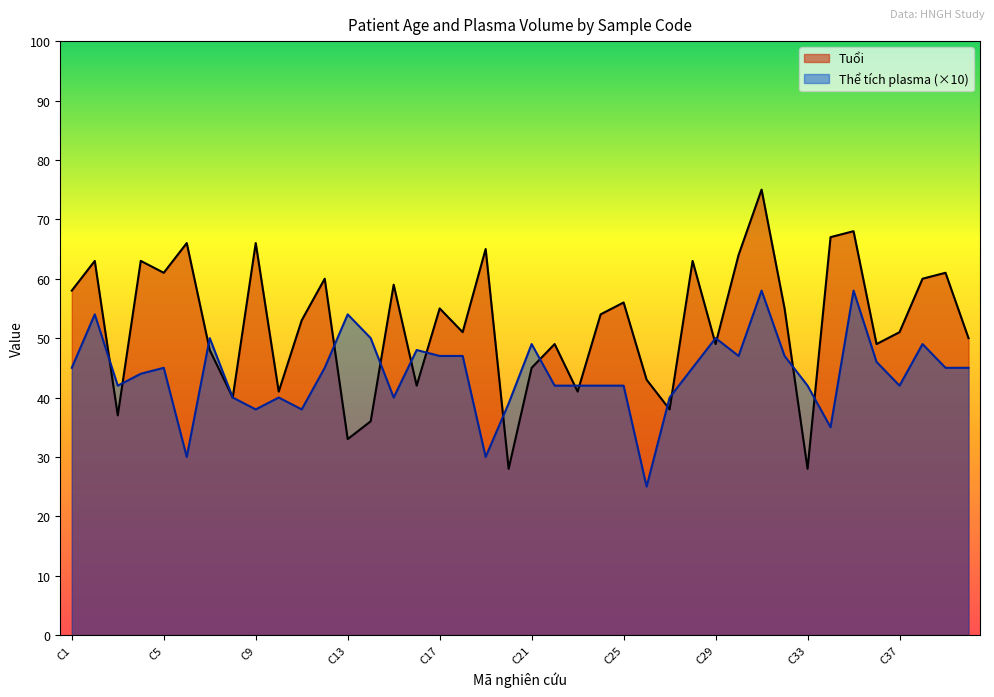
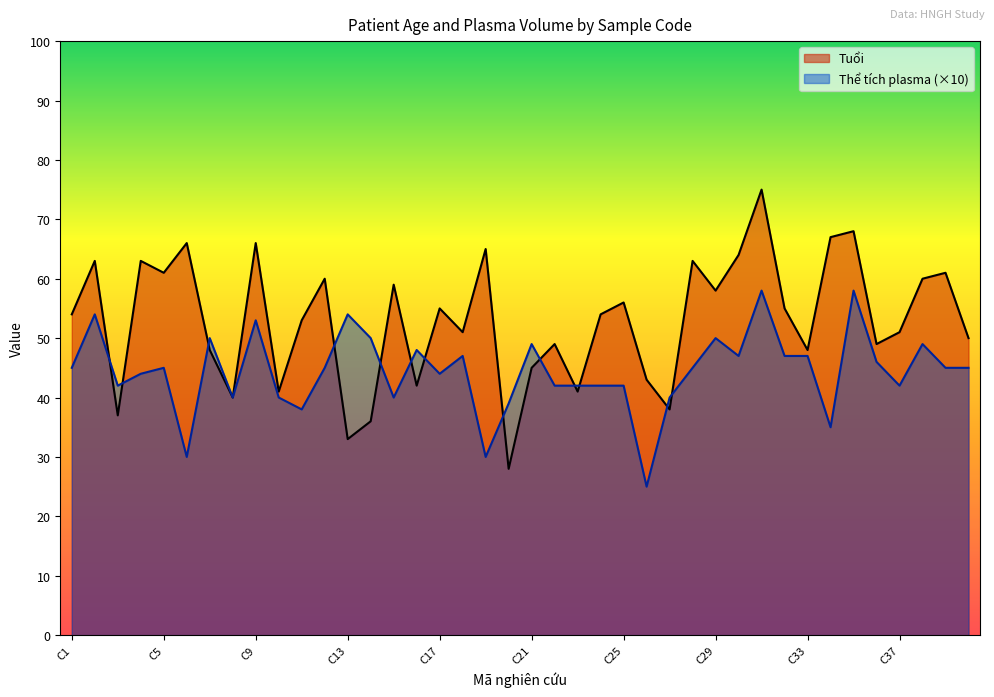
  {
    "Tuổi": {
-     "C1": 58,
+     "C1": 54,
      "C5": 61,
      "C9": 66,
      "C13": 33,
      "C17": 55,
      "C21": 45,
      "C25": 56,
-     "C29": 49,
-     "C33": 28,
+     "C29": 58,
+     "C33": 48,
      "C37": 51
    },
    "Thể tích plasma (×10)": {
      "C1": 45,
      "C5": 45,
-     "C9": 38,
+     "C9": 53,
      "C13": 54,
-     "C17": 47,
+     "C17": 44,
      "C21": 49,
      "C25": 42,
      "C29": 50,
-     "C33": 42,
+     "C33": 47,
      "C37": 42
    }
  }
